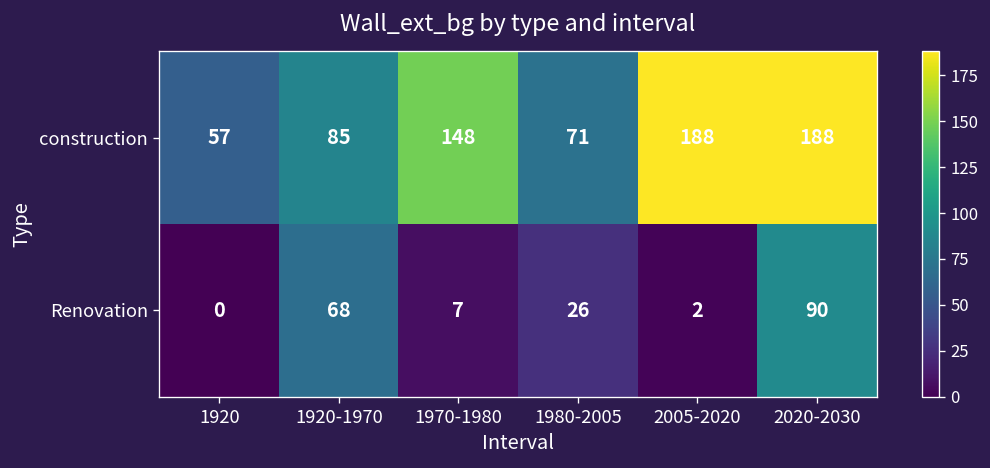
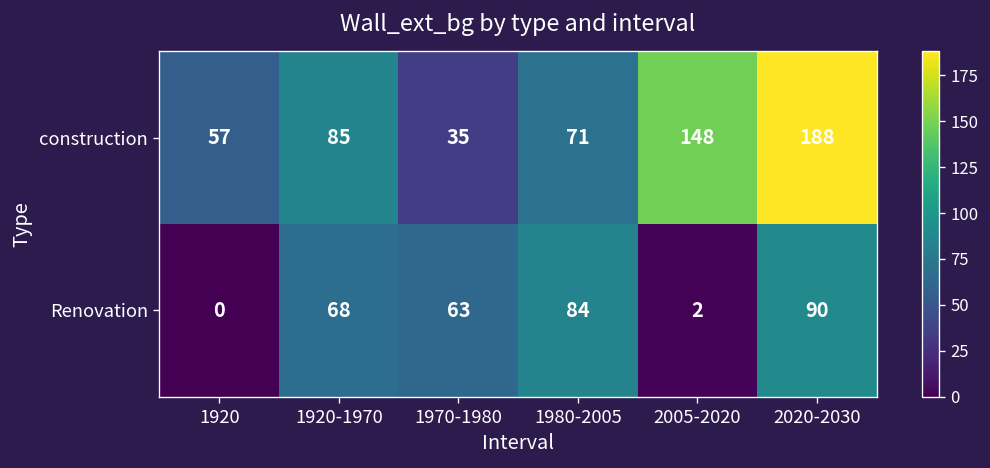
  {
    "construction": {
      "1920": 57,
      "1920-1970": 85,
-     "1970-1980": 148,
+     "1970-1980": 35,
      "1980-2005": 71,
-     "2005-2020": 188,
+     "2005-2020": 148,
      "2020-2030": 188
    },
    "Renovation": {
      "1920": 0,
      "1920-1970": 68,
-     "1970-1980": 7,
-     "1980-2005": 26,
+     "1970-1980": 63,
+     "1980-2005": 84,
      "2005-2020": 2,
      "2020-2030": 90
    }
  }
